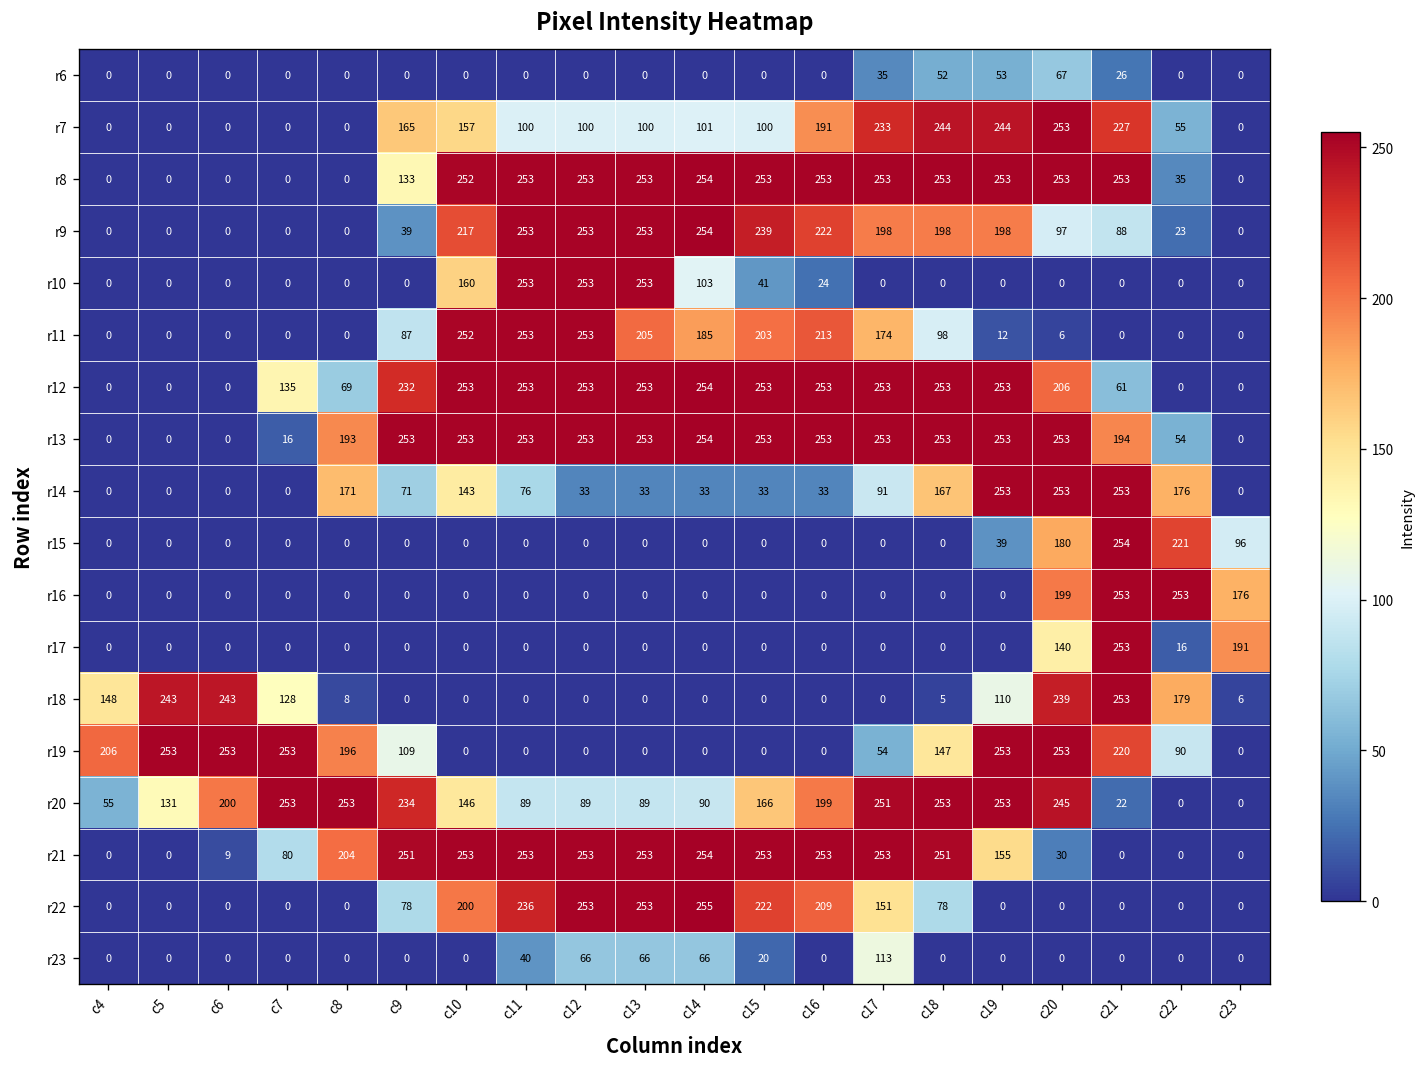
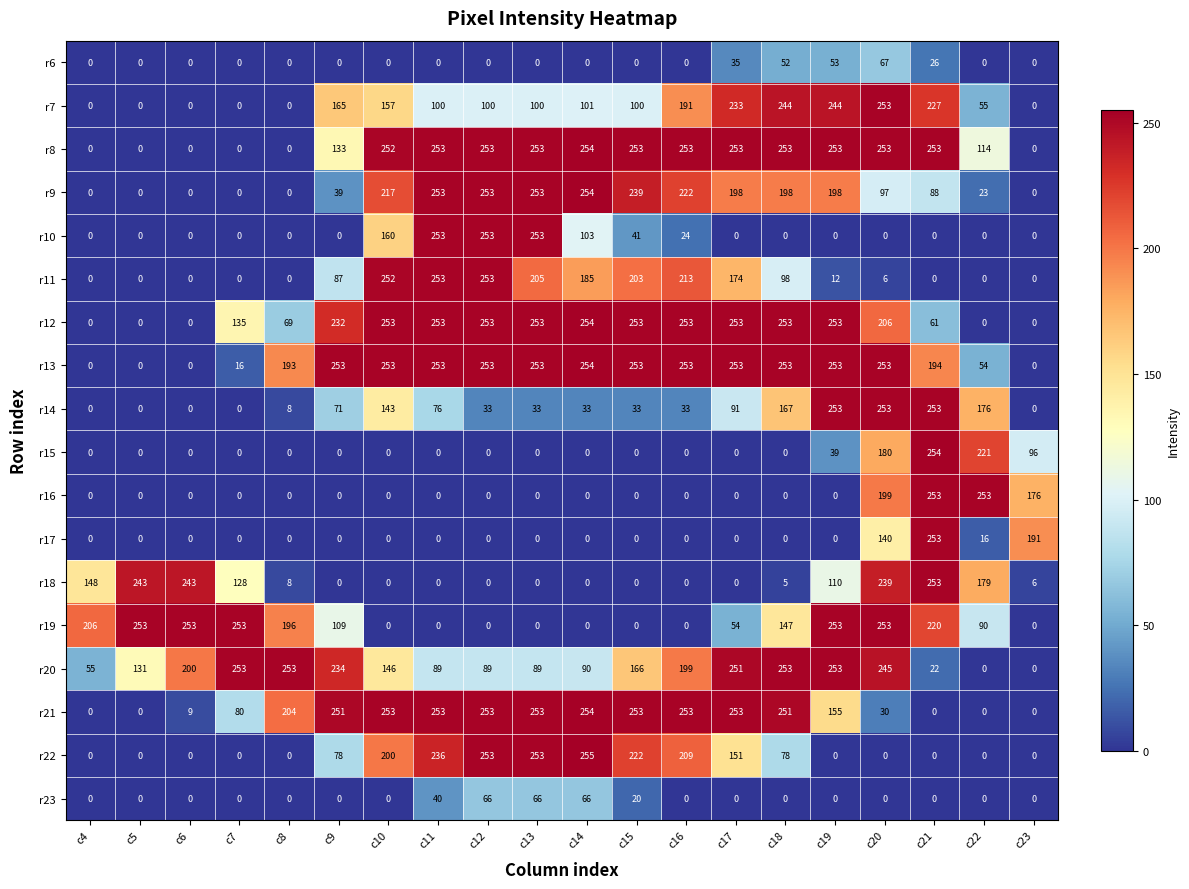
  {
    "r8": {
      "c4": 0,
      "c5": 0,
      "c6": 0,
      "c7": 0,
      "c8": 0,
      "c9": 133,
      "c10": 252,
      "c11": 253,
      "c12": 253,
      "c13": 253,
      "c14": 254,
      "c15": 253,
      "c16": 253,
      "c17": 253,
      "c18": 253,
      "c19": 253,
      "c20": 253,
      "c21": 253,
-     "c22": 35,
+     "c22": 114,
      "c23": 0
    },
    "r14": {
      "c4": 0,
      "c5": 0,
      "c6": 0,
      "c7": 0,
-     "c8": 171,
+     "c8": 8,
      "c9": 71,
      "c10": 143,
      "c11": 76,
      "c12": 33,
      "c13": 33,
      "c14": 33,
      "c15": 33,
      "c16": 33,
      "c17": 91,
      "c18": 167,
      "c19": 253,
      "c20": 253,
      "c21": 253,
      "c22": 176,
      "c23": 0
    },
    "r23": {
      "c4": 0,
      "c5": 0,
      "c6": 0,
      "c7": 0,
      "c8": 0,
      "c9": 0,
      "c10": 0,
      "c11": 40,
      "c12": 66,
      "c13": 66,
      "c14": 66,
      "c15": 20,
      "c16": 0,
-     "c17": 113,
+     "c17": 0,
      "c18": 0,
      "c19": 0,
      "c20": 0,
      "c21": 0,
      "c22": 0,
      "c23": 0
    }
  }
